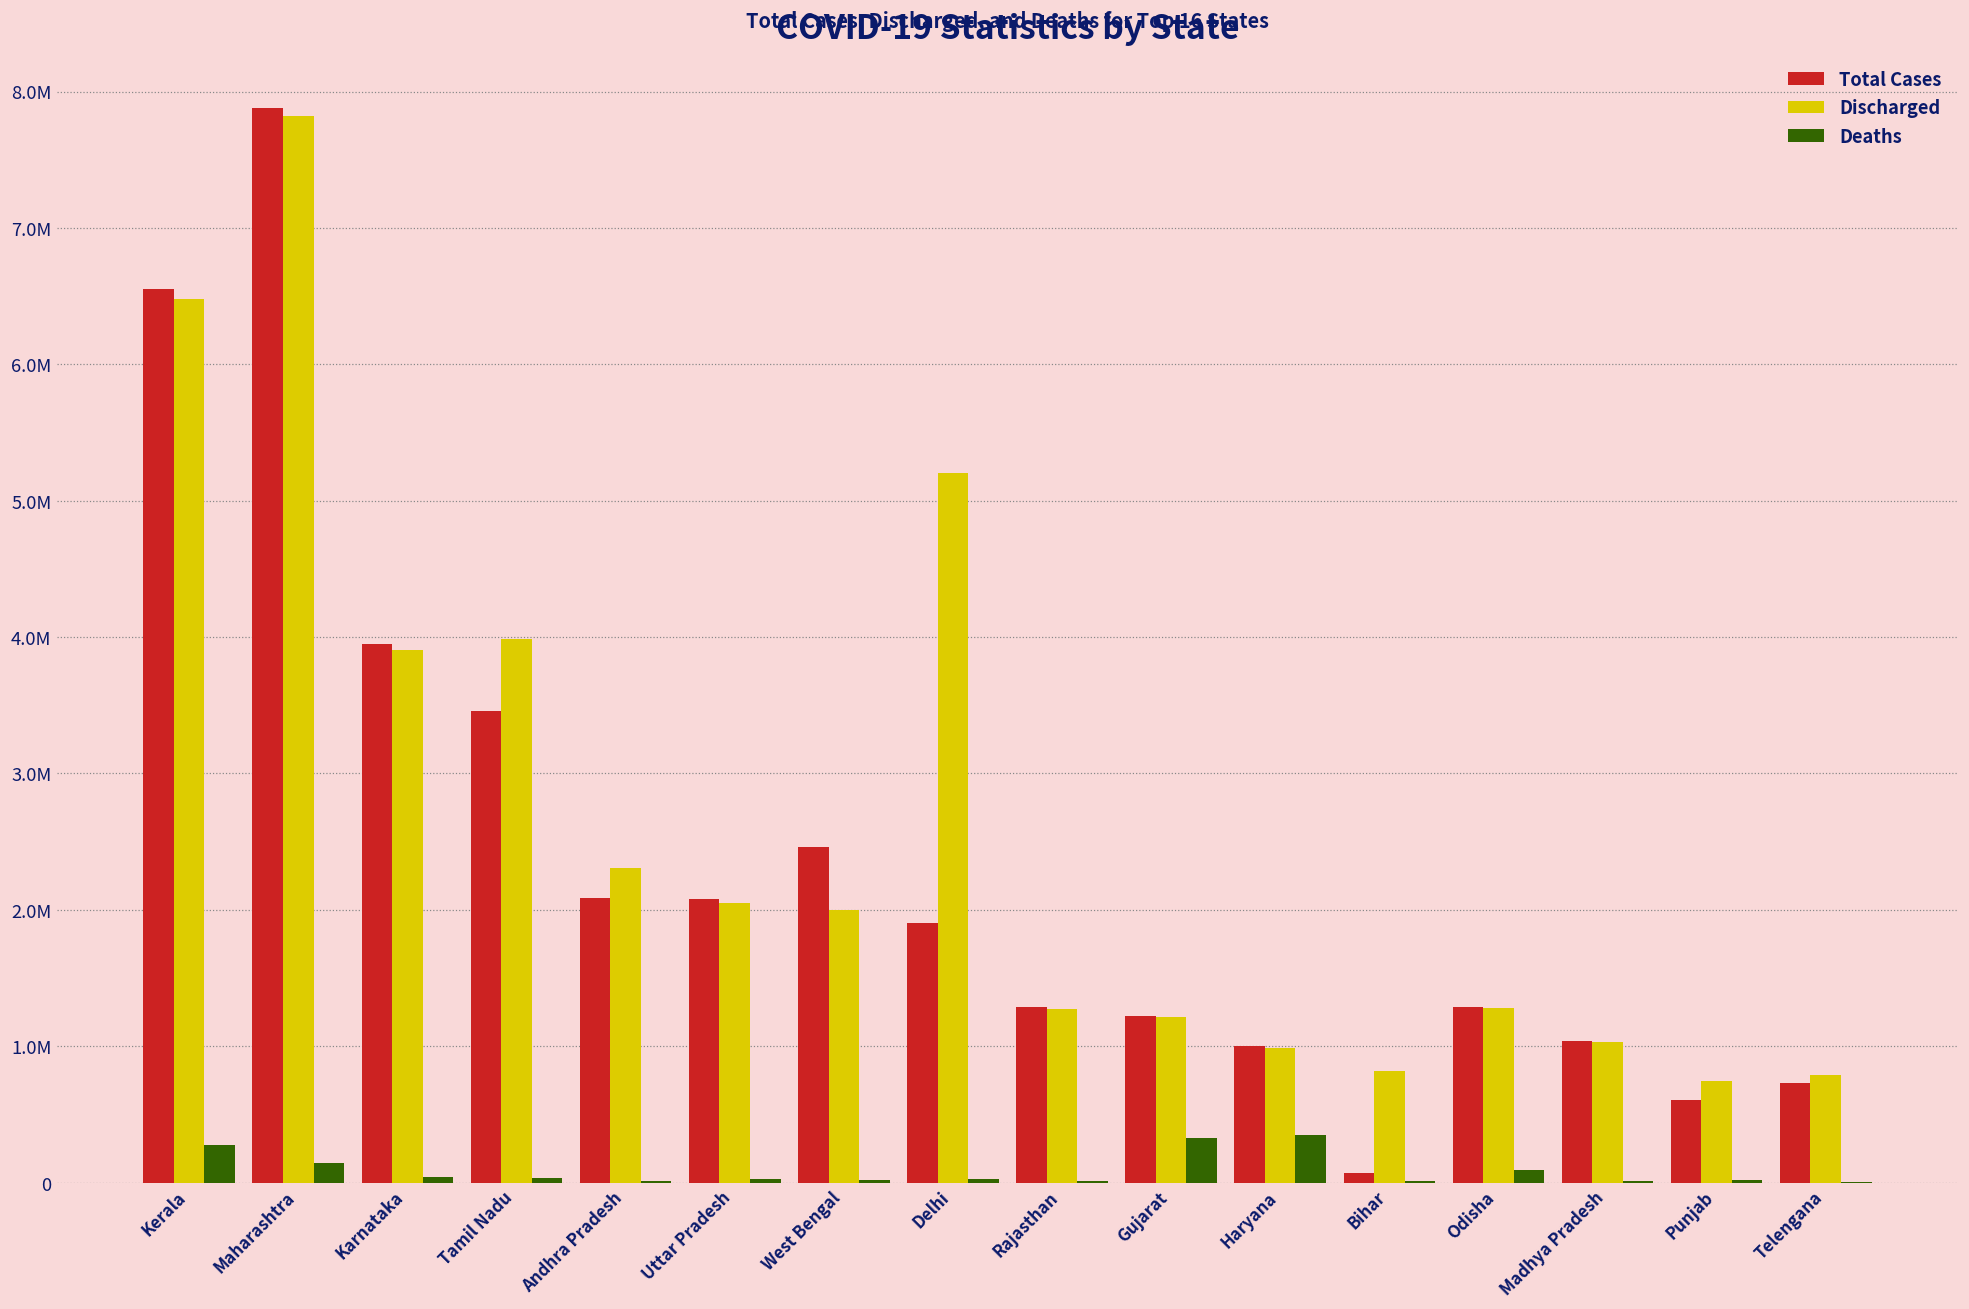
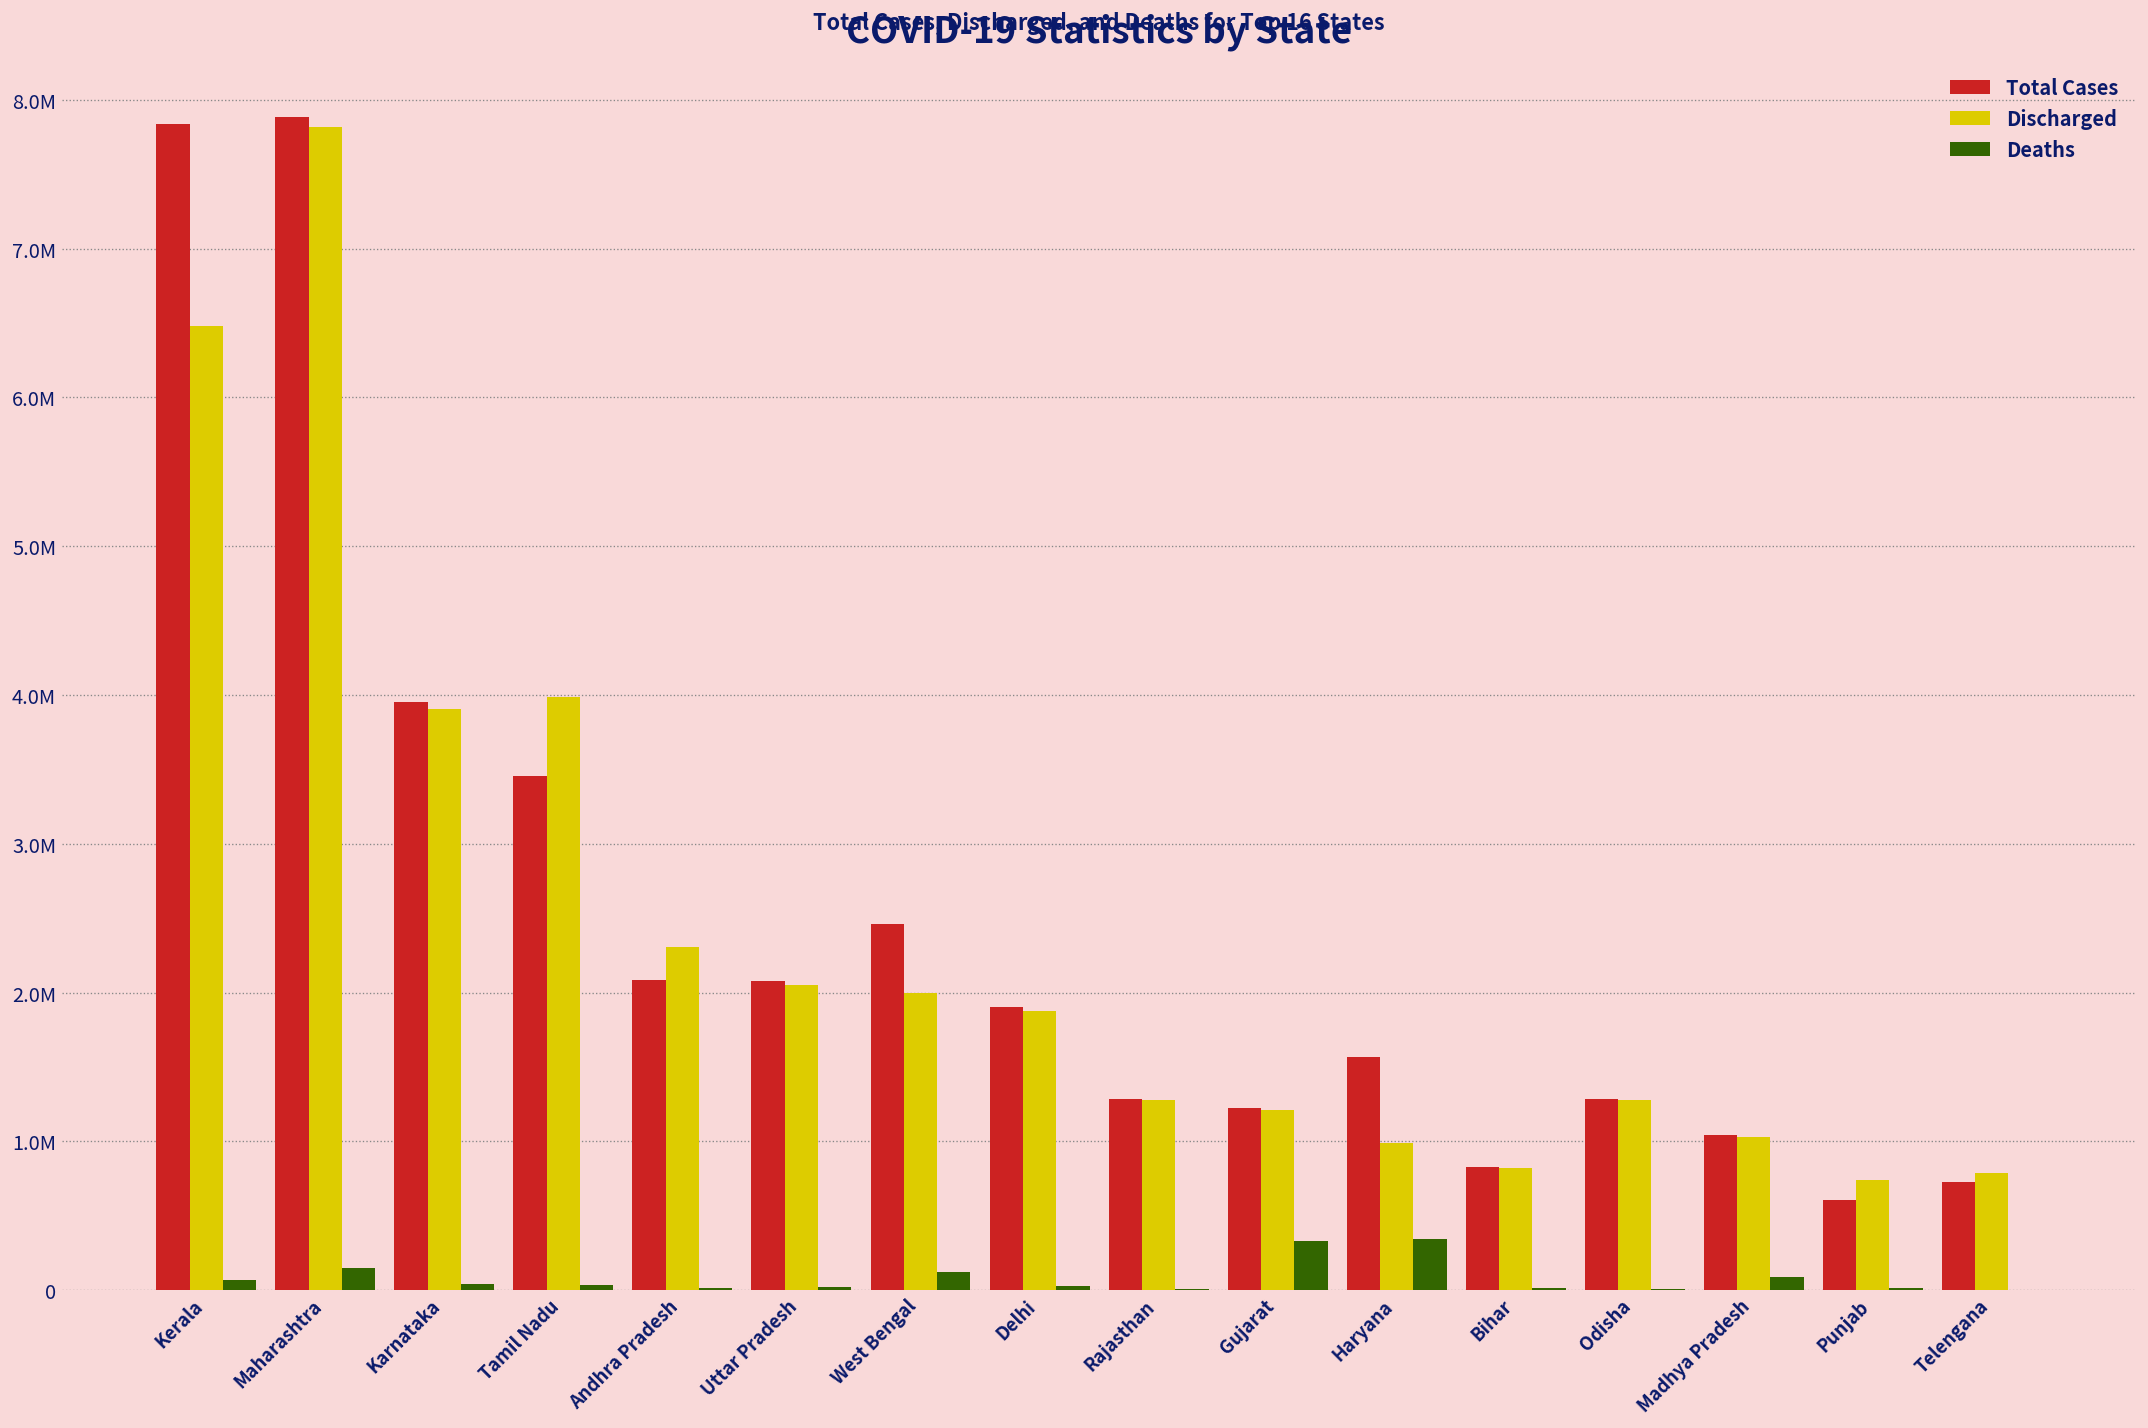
  {
    "Total Cases": {
-     "Kerala": 6550000,
+     "Kerala": 7840000,
      "Maharashtra": 7880000,
      "Karnataka": 3950000,
      "Tamil Nadu": 3450000,
      "Andhra Pradesh": 2080000,
      "Uttar Pradesh": 2080000,
      "West Bengal": 2460000,
      "Delhi": 1900000,
      "Rajasthan": 1290000,
      "Gujarat": 1220000,
-     "Haryana": 1000000,
-     "Bihar": 70000,
+     "Haryana": 1570000,
+     "Bihar": 830000,
      "Odisha": 1290000,
      "Madhya Pradesh": 1040000,
      "Punjab": 600000,
      "Telengana": 730000
    },
    "Discharged": {
      "Kerala": 6480000,
      "Maharashtra": 7820000,
      "Karnataka": 3910000,
      "Tamil Nadu": 3980000,
      "Andhra Pradesh": 2310000,
      "Uttar Pradesh": 2050000,
      "West Bengal": 2000000,
-     "Delhi": 5200000,
+     "Delhi": 1870000,
      "Rajasthan": 1280000,
      "Gujarat": 1210000,
      "Haryana": 990000,
      "Bihar": 820000,
      "Odisha": 1280000,
      "Madhya Pradesh": 1030000,
      "Punjab": 740000,
      "Telengana": 790000
    },
    "Deaths": {
-     "Kerala": 280000,
+     "Kerala": 70000,
      "Maharashtra": 150000,
      "Karnataka": 40000,
      "Tamil Nadu": 40000,
      "Uttar Pradesh": 20000,
-     "West Bengal": 20000,
+     "West Bengal": 120000,
      "Delhi": 30000,
      "Gujarat": 330000,
      "Haryana": 350000,
-     "Odisha": 90000,
-     "Madhya Pradesh": 10000
+     "Odisha": 10000,
+     "Madhya Pradesh": 90000
    }
  }
